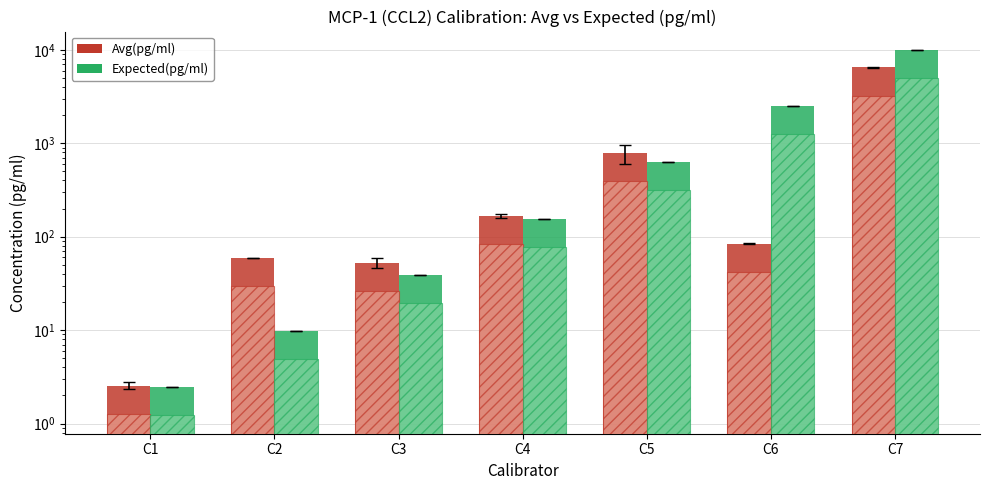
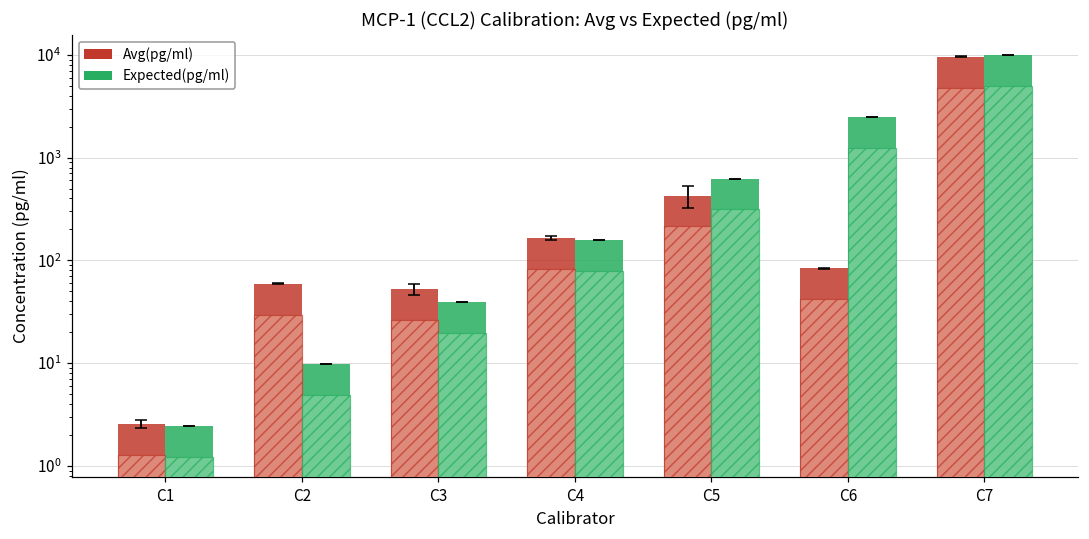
  {
    "Avg(pg/ml)": {
      "C1": 2.6,
      "C2": 60,
      "C3": 50,
      "C4": 170,
-     "C5": 800,
+     "C5": 400,
      "C6": 80,
-     "C7": 6000
+     "C7": 10000
    },
    "Expected(pg/ml)": {
      "C1": 2.4,
      "C2": 10,
      "C3": 39,
      "C4": 160,
      "C5": 600,
      "C6": 2500,
      "C7": 10000
    }
  }
